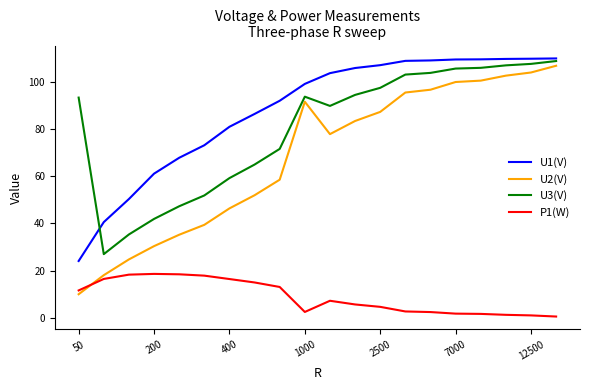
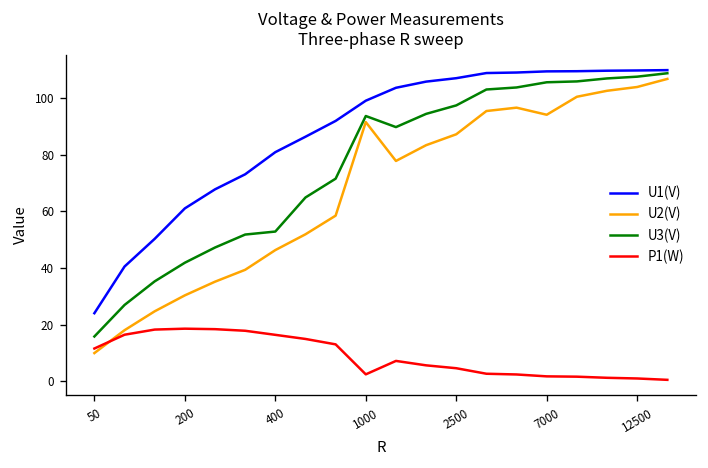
  {
    "U1(V)": {
      "50": 24,
      "200": 61,
      "400": 81,
      "1000": 99,
      "2500": 107,
      "7000": 110,
      "12500": 110
    },
    "U2(V)": {
      "50": 10,
      "200": 30,
      "400": 46,
      "1000": 92,
      "2500": 87,
-     "7000": 100,
+     "7000": 94,
      "12500": 104
    },
    "U3(V)": {
-     "50": 93,
+     "50": 16,
      "200": 42,
-     "400": 59,
+     "400": 53,
      "1000": 94,
      "2500": 97,
      "7000": 106,
      "12500": 108
    },
    "P1(W)": {
      "50": 12,
      "200": 19,
      "400": 16,
      "1000": 2,
      "2500": 5,
      "7000": 2,
      "12500": 1
    }
  }
